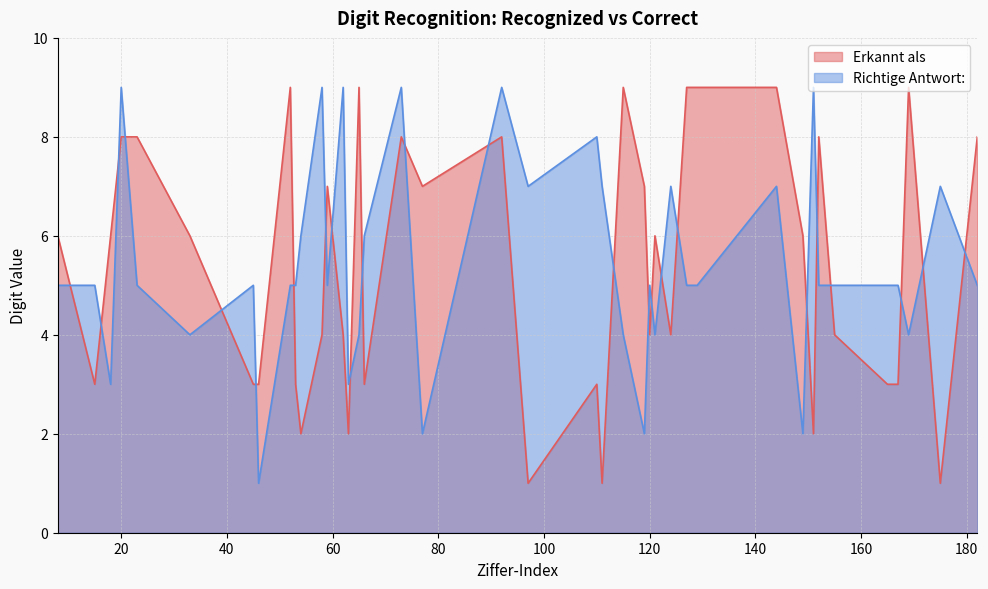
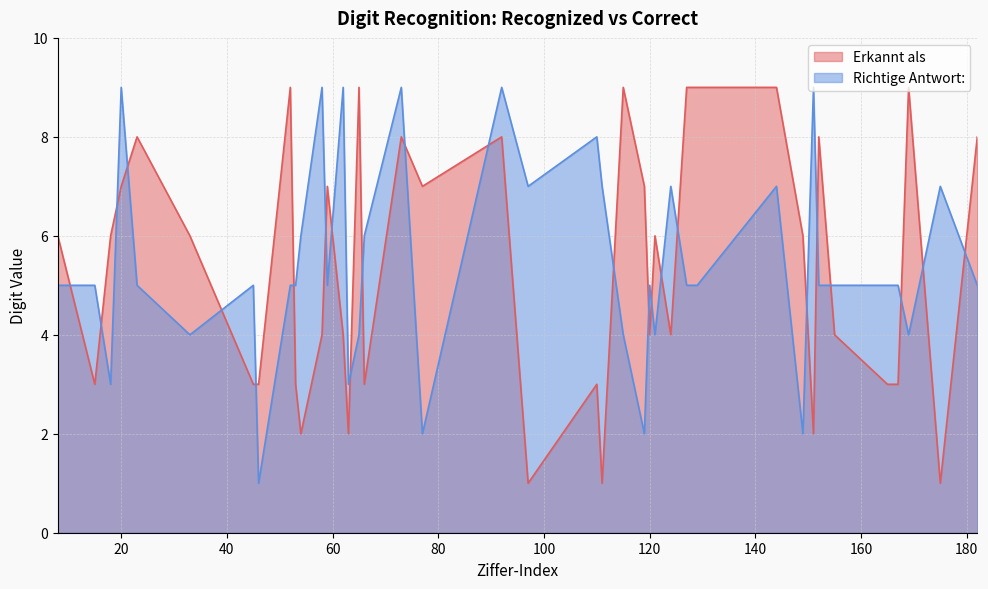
  {
    "Erkannt als": {
-     "20": 8,
+     "20": 7,
      "120": 4
    },
    "Richtige Antwort:": {
      "20": 9,
      "120": 5
    }
  }
